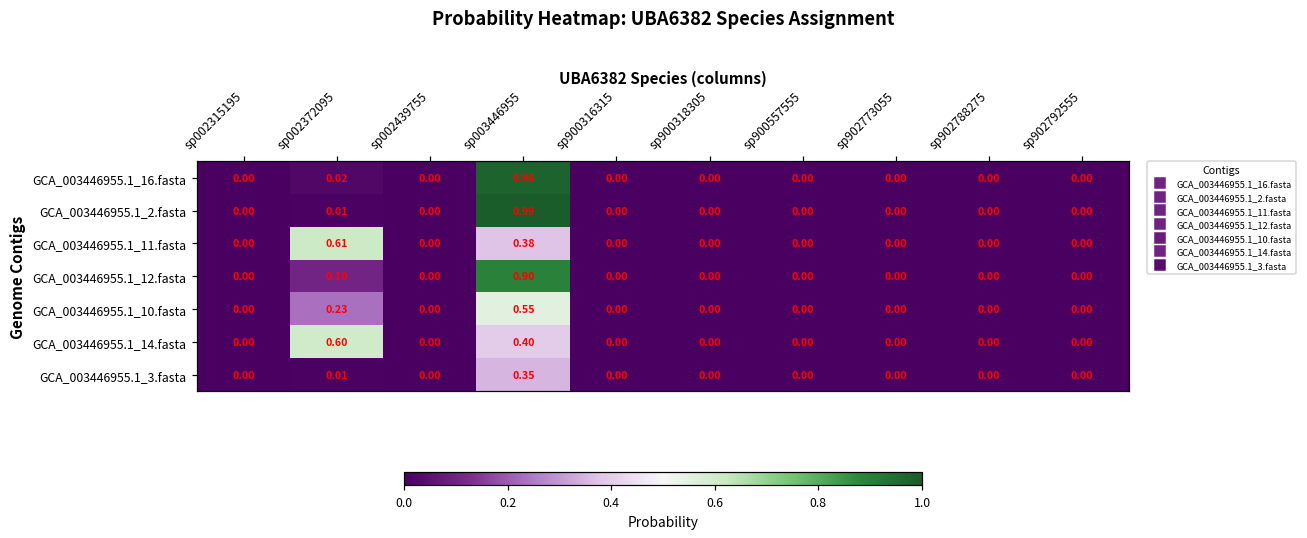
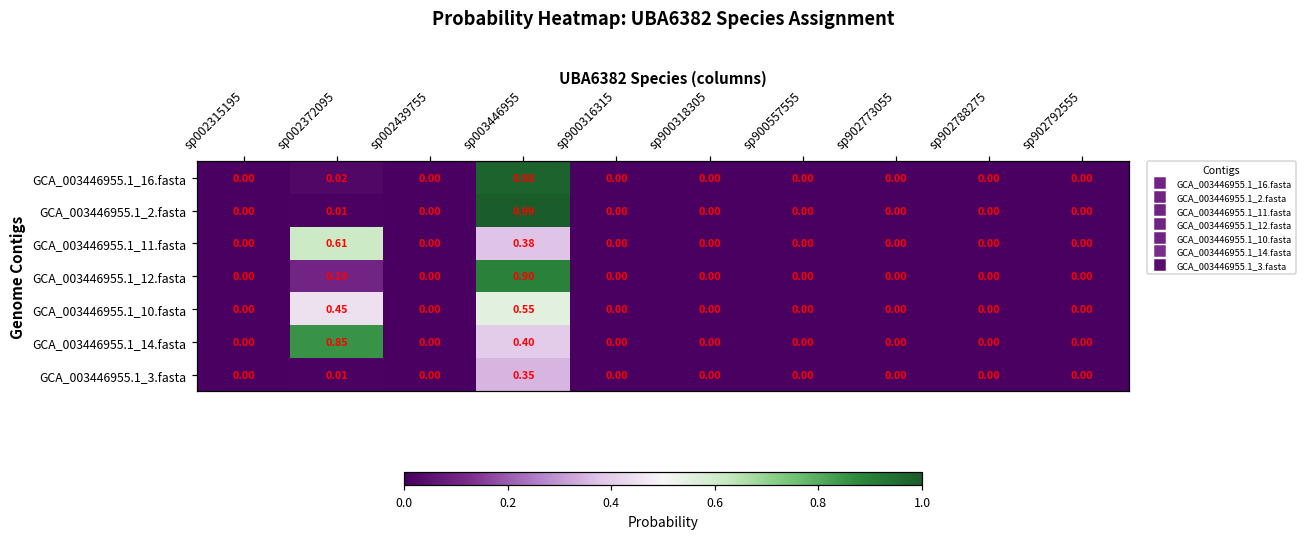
  {
    "GCA_003446955.1_16.fasta": {
      "sp002315195": 0.00,
      "sp002372095": 0.02,
      "sp002439755": 0.00,
      "sp003446955": 0.98,
      "sp900316315": 0.00,
      "sp900318305": 0.00,
      "sp900557555": 0.00,
      "sp902773055": 0.00,
      "sp902788275": 0.00,
      "sp902792555": 0.00
    },
    "GCA_003446955.1_2.fasta": {
      "sp002315195": 0.00,
      "sp002372095": 0.01,
      "sp002439755": 0.00,
      "sp003446955": 0.99,
      "sp900316315": 0.00,
      "sp900318305": 0.00,
      "sp900557555": 0.00,
      "sp902773055": 0.00,
      "sp902788275": 0.00,
      "sp902792555": 0.00
    },
    "GCA_003446955.1_11.fasta": {
      "sp002315195": 0.00,
      "sp002372095": 0.61,
      "sp002439755": 0.00,
      "sp003446955": 0.38,
      "sp900316315": 0.00,
      "sp900318305": 0.00,
      "sp900557555": 0.00,
      "sp902773055": 0.00,
      "sp902788275": 0.00,
      "sp902792555": 0.00
    },
    "GCA_003446955.1_12.fasta": {
      "sp002315195": 0.00,
      "sp002372095": 0.10,
      "sp002439755": 0.00,
      "sp003446955": 0.90,
      "sp900316315": 0.00,
      "sp900318305": 0.00,
      "sp900557555": 0.00,
      "sp902773055": 0.00,
      "sp902788275": 0.00,
      "sp902792555": 0.00
    },
    "GCA_003446955.1_10.fasta": {
      "sp002315195": 0.00,
-     "sp002372095": 0.23,
+     "sp002372095": 0.45,
      "sp002439755": 0.00,
      "sp003446955": 0.55,
      "sp900316315": 0.00,
      "sp900318305": 0.00,
      "sp900557555": 0.00,
      "sp902773055": 0.00,
      "sp902788275": 0.00,
      "sp902792555": 0.00
    },
    "GCA_003446955.1_14.fasta": {
      "sp002315195": 0.00,
-     "sp002372095": 0.60,
+     "sp002372095": 0.85,
      "sp002439755": 0.00,
      "sp003446955": 0.40,
      "sp900316315": 0.00,
      "sp900318305": 0.00,
      "sp900557555": 0.00,
      "sp902773055": 0.00,
      "sp902788275": 0.00,
      "sp902792555": 0.00
    },
    "GCA_003446955.1_3.fasta": {
      "sp002315195": 0.00,
      "sp002372095": 0.01,
      "sp002439755": 0.00,
      "sp003446955": 0.35,
      "sp900316315": 0.00,
      "sp900318305": 0.00,
      "sp900557555": 0.00,
      "sp902773055": 0.00,
      "sp902788275": 0.00,
      "sp902792555": 0.00
    }
  }
